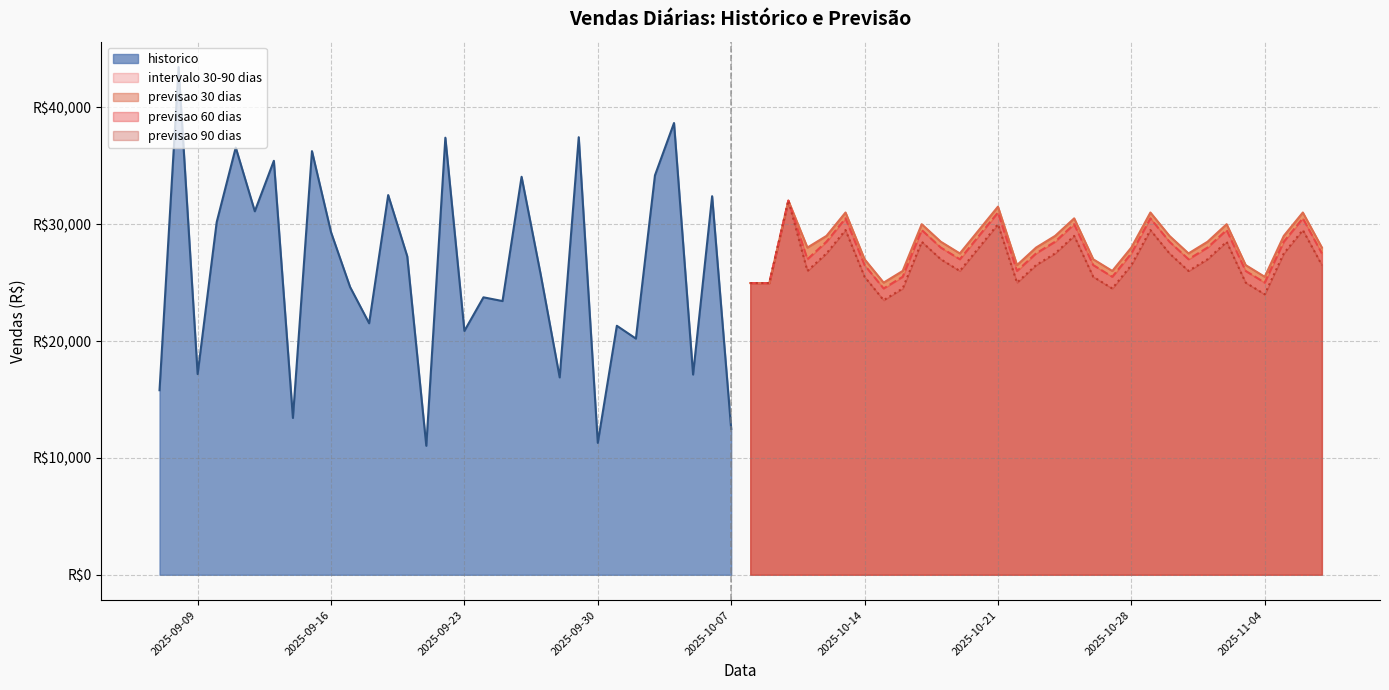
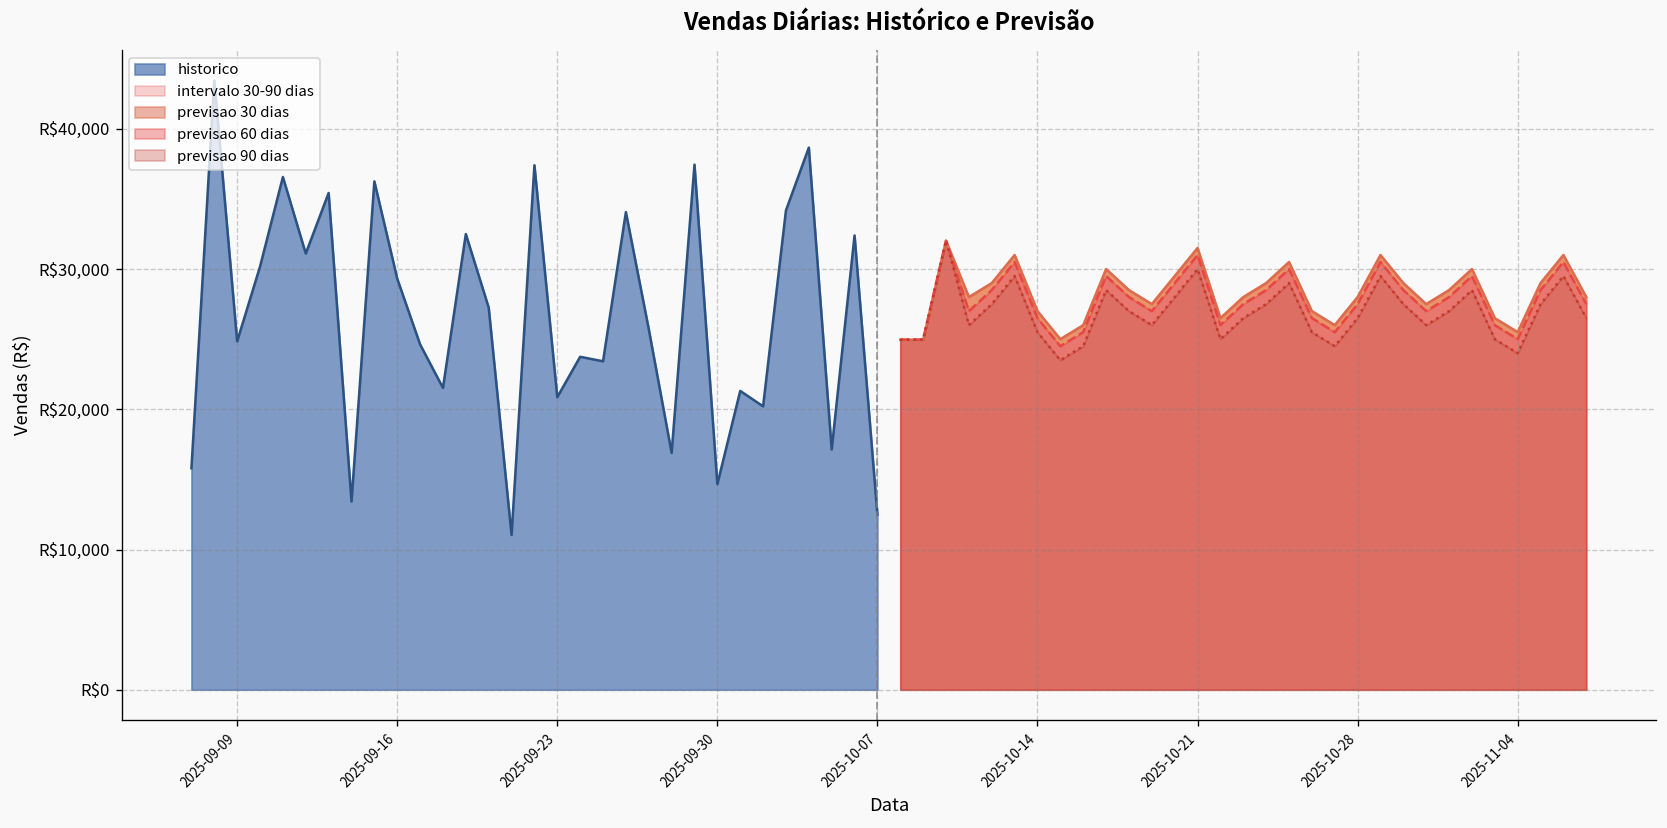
  {
    "historico": {
-     "2025-09-09": "R$17,200",
+     "2025-09-09": "R$24,800",
      "2025-09-16": "R$29,300",
      "2025-09-23": "R$20,900",
-     "2025-09-30": "R$11,300",
+     "2025-09-30": "R$14,700",
      "2025-10-07": "R$12,500"
    }
  }
